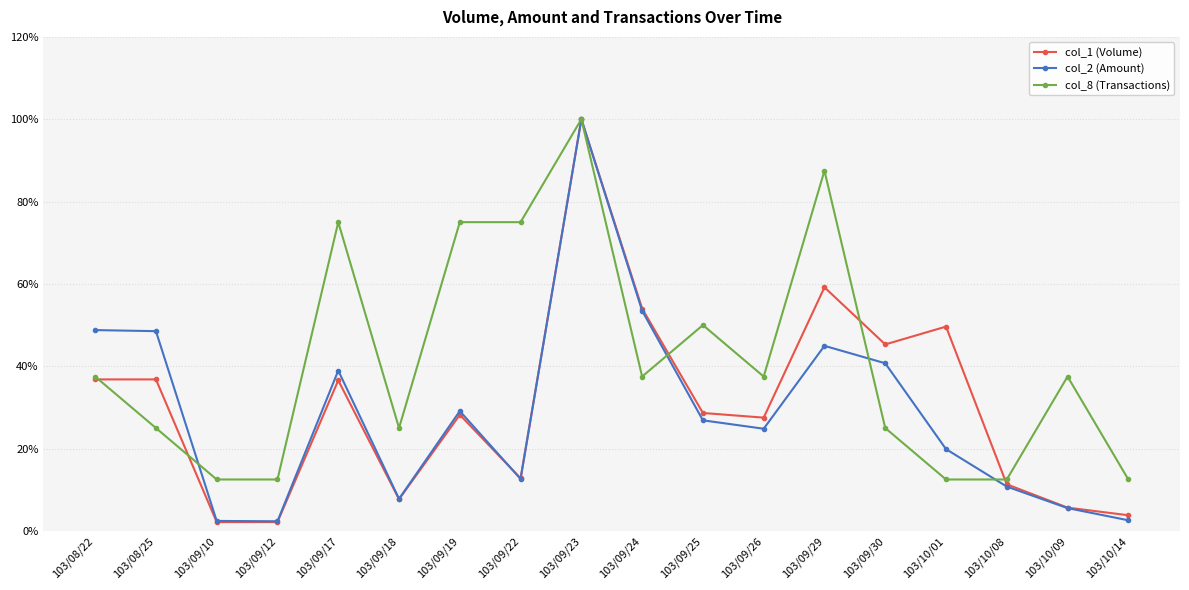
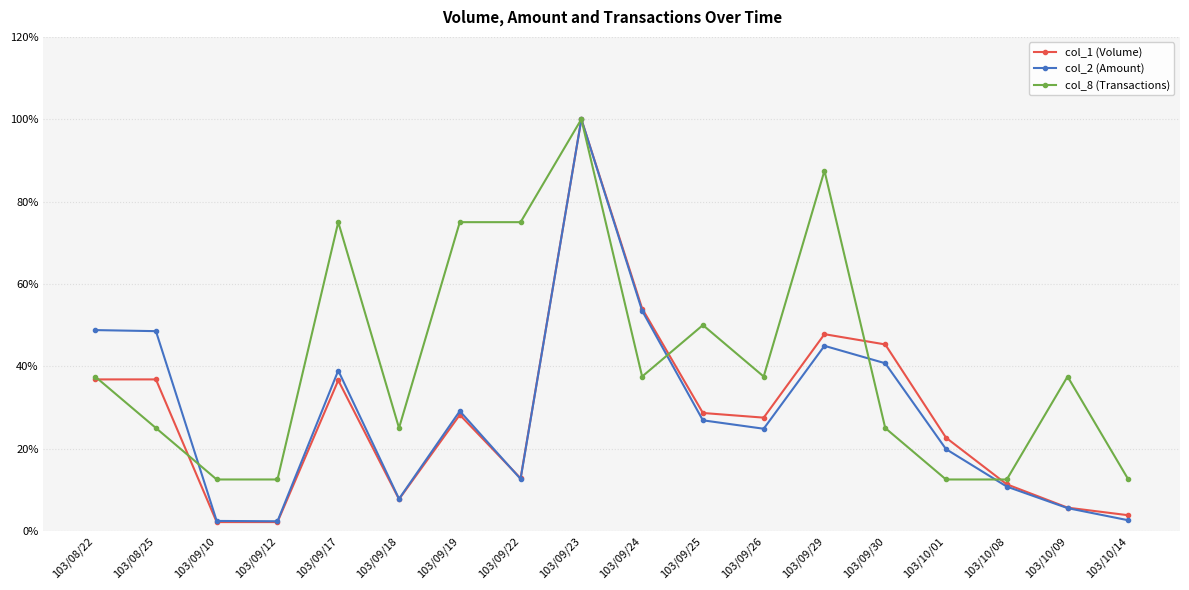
  {
    "col_1 (Volume)": {
      "103/08/22": "37%",
      "103/08/25": "37%",
      "103/09/17": "37%",
      "103/09/19": "28%",
      "103/09/25": "29%",
      "103/09/26": "28%",
-     "103/09/29": "59%",
+     "103/09/29": "48%",
      "103/09/30": "45%",
-     "103/10/01": "50%",
+     "103/10/01": "23%",
      "103/10/14": "4%"
    },
    "col_2 (Amount)": {
      "103/08/22": "49%",
      "103/08/25": "49%",
      "103/09/17": "39%",
      "103/09/19": "29%",
      "103/09/25": "27%",
      "103/09/26": "25%",
      "103/09/29": "45%",
      "103/09/30": "41%",
      "103/10/01": "20%",
      "103/10/14": "3%"
    },
    "col_8 (Transactions)": {
      "103/08/22": "38%",
      "103/08/25": "25%",
      "103/09/10": "13%",
      "103/09/12": "13%",
      "103/09/17": "75%",
      "103/09/18": "25%",
      "103/09/19": "75%",
      "103/09/22": "75%",
      "103/09/24": "38%",
      "103/09/25": "50%",
      "103/09/26": "38%",
      "103/09/29": "88%",
      "103/09/30": "25%",
      "103/10/01": "13%",
      "103/10/08": "13%",
      "103/10/09": "38%",
      "103/10/14": "13%"
    }
  }
